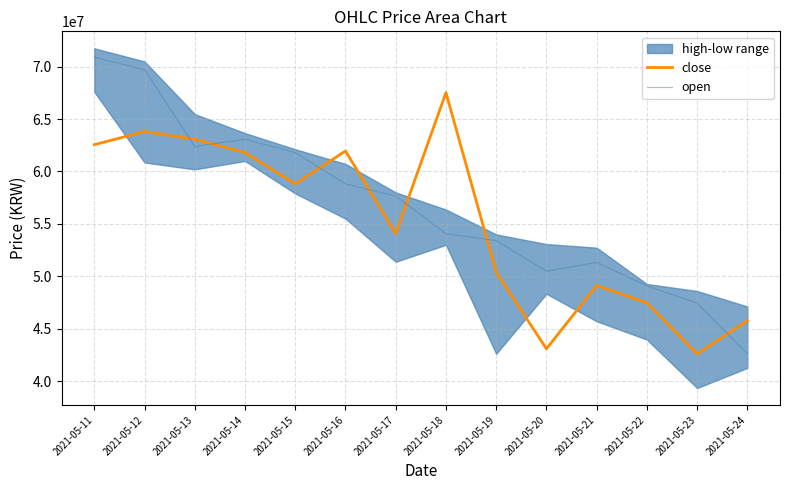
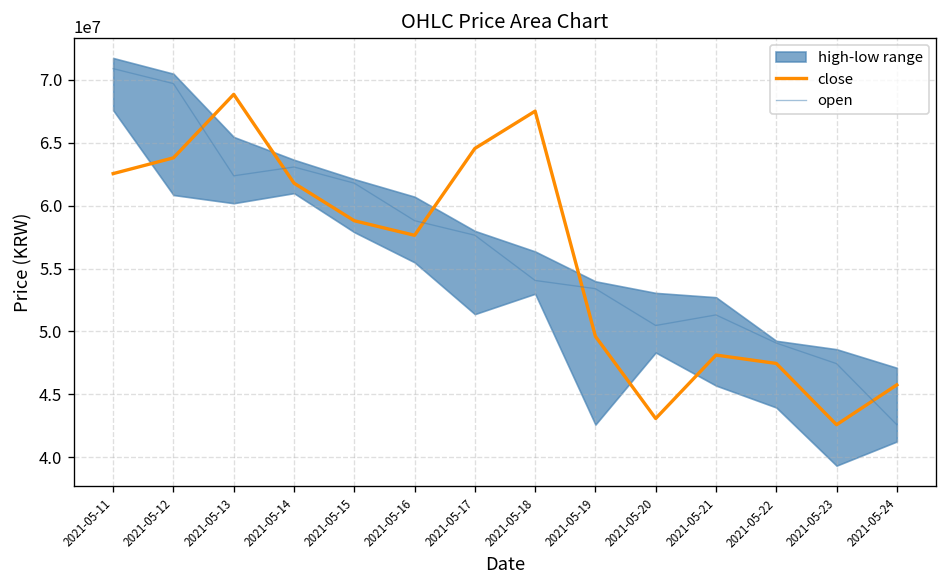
  {
    "close": {
      "2021-05-11": 62600000,
      "2021-05-12": 63800000,
-     "2021-05-13": 63100000,
+     "2021-05-13": 68900000,
      "2021-05-14": 61800000,
      "2021-05-15": 58800000,
-     "2021-05-16": 62000000,
-     "2021-05-17": 54100000,
+     "2021-05-16": 57600000,
+     "2021-05-17": 64600000,
      "2021-05-18": 67500000,
-     "2021-05-19": 50400000,
+     "2021-05-19": 49600000,
      "2021-05-20": 43100000,
-     "2021-05-21": 49100000,
+     "2021-05-21": 48100000,
      "2021-05-22": 47500000,
      "2021-05-23": 42600000,
      "2021-05-24": 45800000
    }
  }
